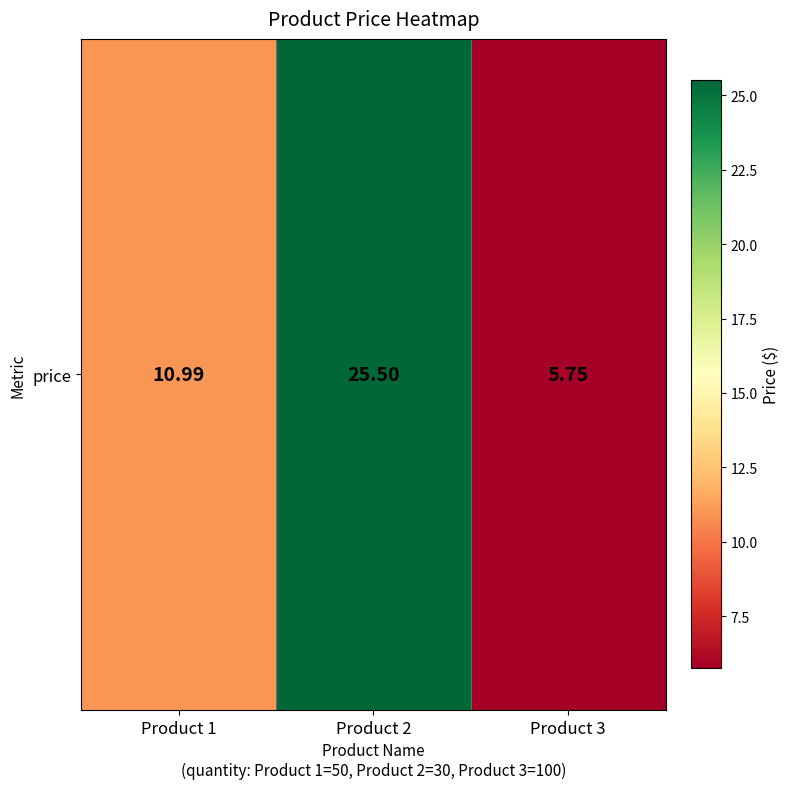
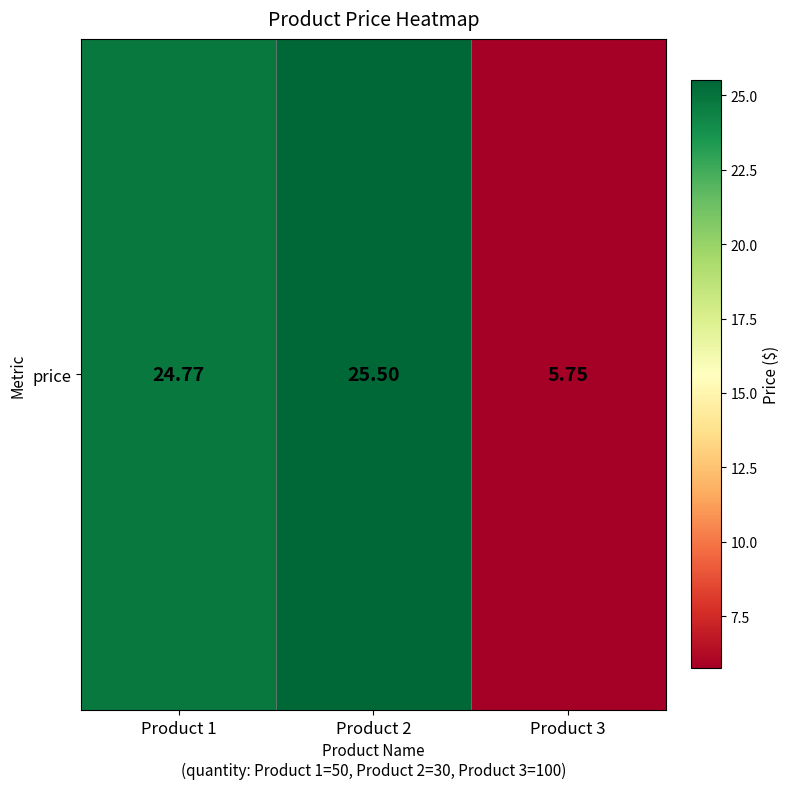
  {
    "price": {
-     "Product 1": 10.99,
+     "Product 1": 24.77,
      "Product 2": 25.50,
      "Product 3": 5.75
    }
  }
